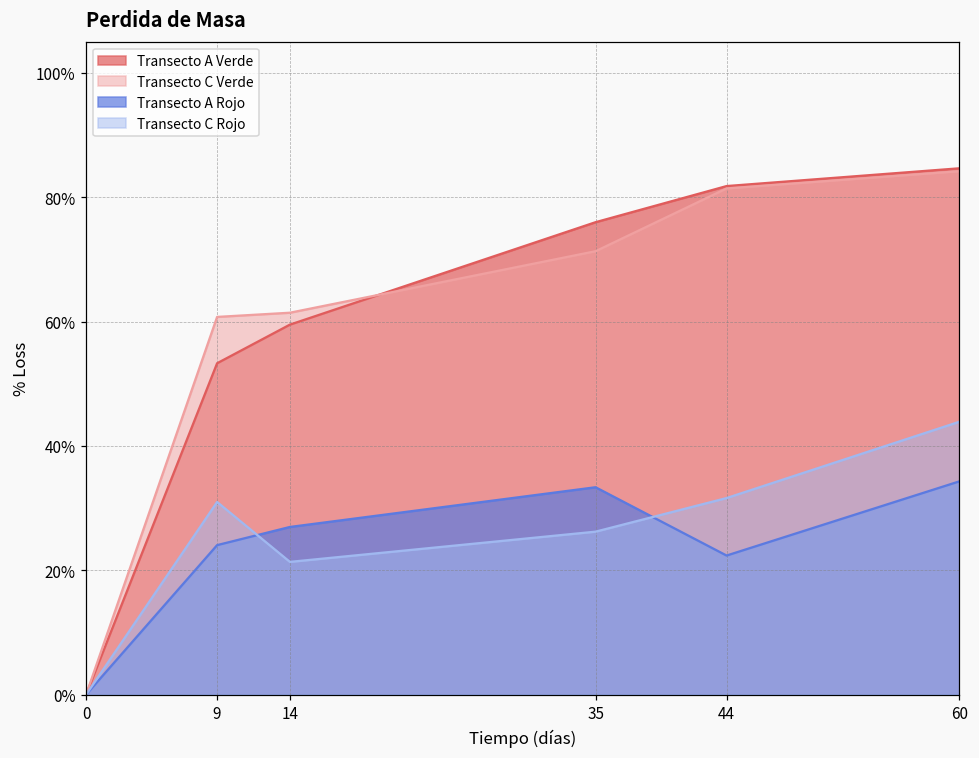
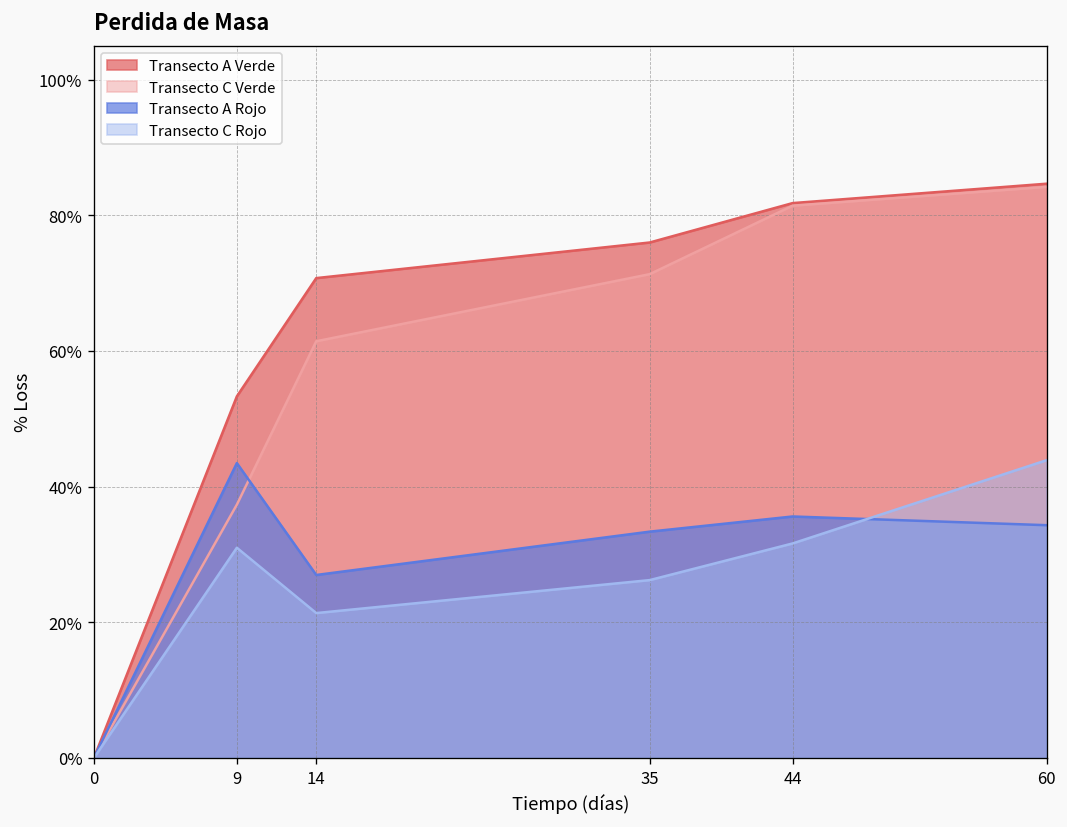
  {
    "Transecto A Verde": {
      "9": "53%",
-     "14": "60%",
+     "14": "71%",
      "35": "76%",
      "60": "85%"
    },
    "Transecto C Verde": {
-     "9": "61%",
+     "9": "37%",
      "14": "61%",
      "35": "71%",
      "60": "84%"
    },
    "Transecto A Rojo": {
-     "9": "24%",
+     "9": "43%",
      "14": "27%",
      "35": "33%",
-     "44": "22%",
+     "44": "36%",
      "60": "34%"
    },
    "Transecto C Rojo": {
      "9": "31%",
      "14": "21%",
      "35": "26%",
      "44": "32%",
      "60": "44%"
    }
  }
